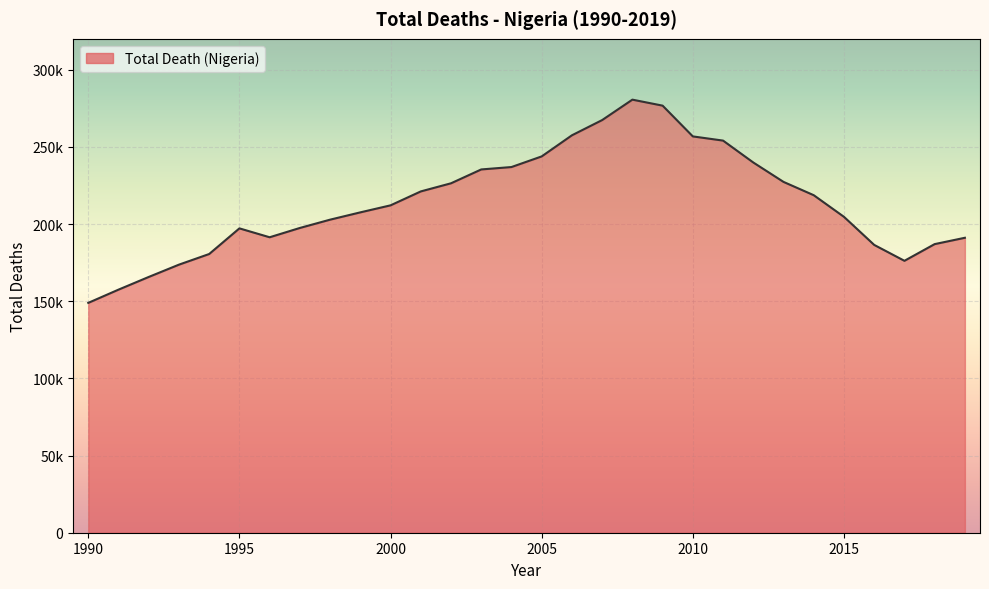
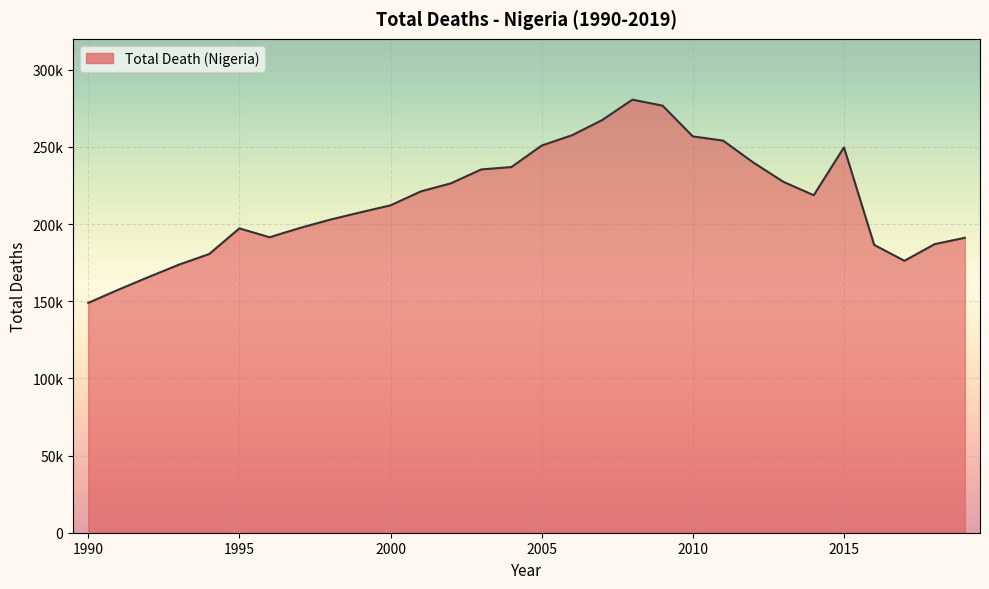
  {
    "1990": 149000,
    "1995": 197000,
    "2000": 212000,
-   "2005": 244000,
+   "2005": 251000,
    "2010": 257000,
-   "2015": 205000
+   "2015": 250000
  }
